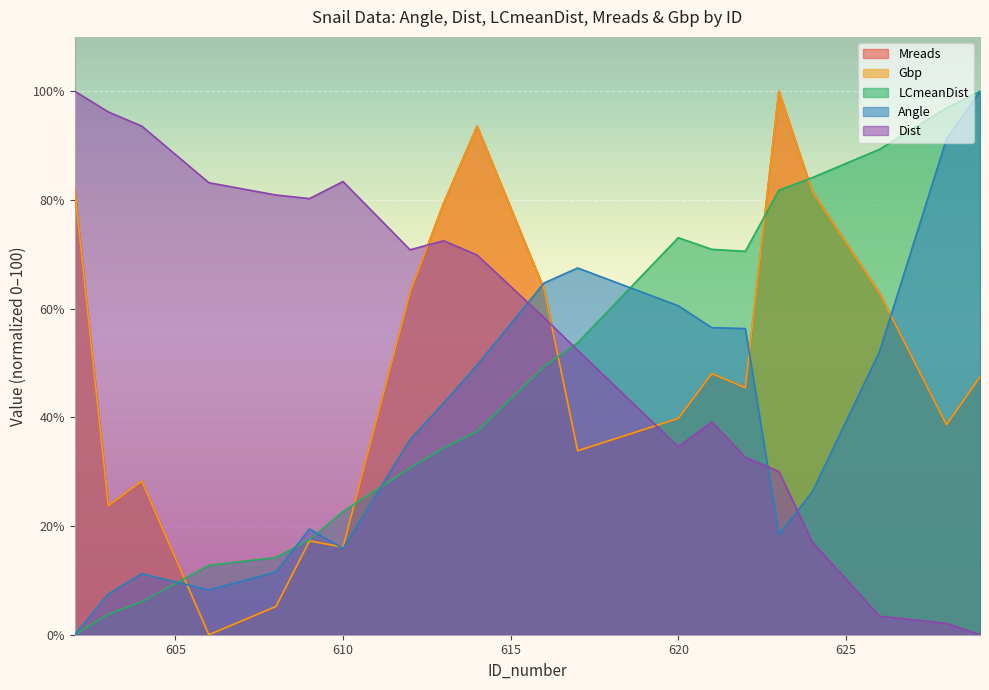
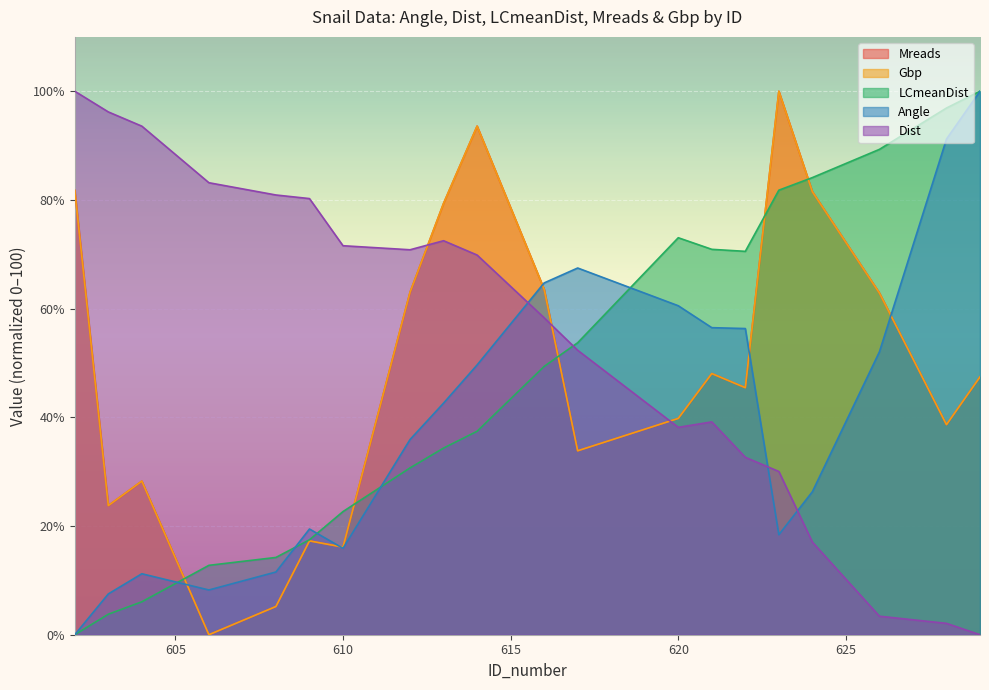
  {
    "Gbp": {
      "620": "40%"
    },
    "LCmeanDist": {
      "610": "23%",
      "620": "73%"
    },
    "Angle": {
      "620": "61%"
    },
    "Dist": {
-     "610": "83%",
-     "620": "35%"
+     "610": "72%",
+     "620": "38%"
    }
  }
